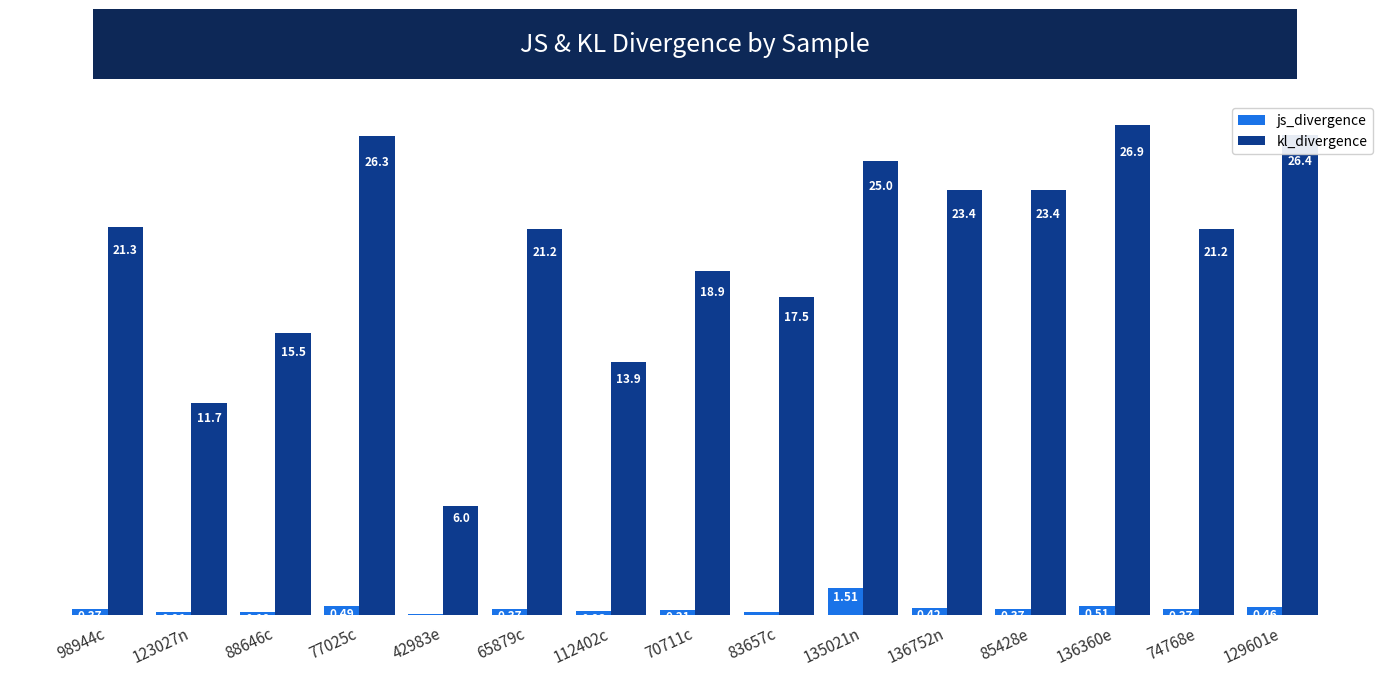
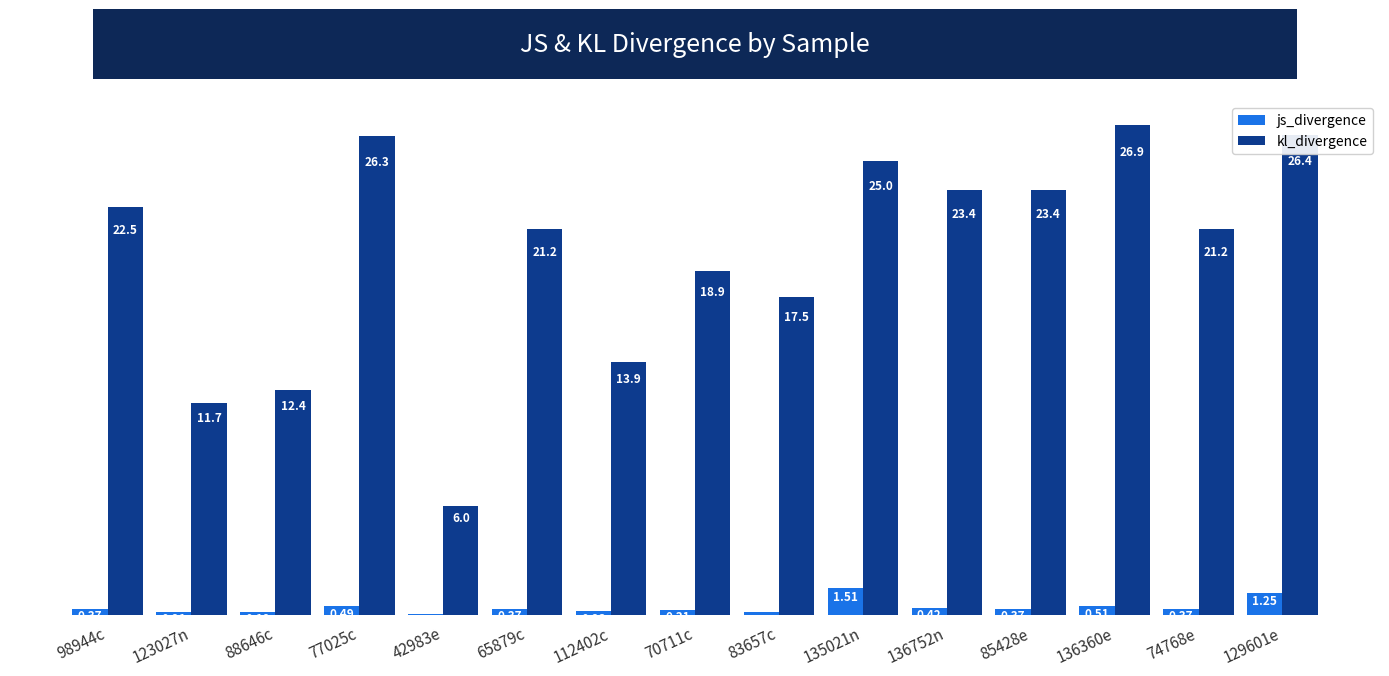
  {
    "js_divergence": {
      "135021n": 1.51,
      "136360e": 0.51,
-     "129601e": 0.46
+     "129601e": 1.25
    },
    "kl_divergence": {
-     "98944c": 21.3,
+     "98944c": 22.5,
      "123027n": 11.7,
-     "88646c": 15.5,
+     "88646c": 12.4,
      "77025c": 26.3,
      "42983e": 6.0,
      "65879c": 21.2,
      "112402c": 13.9,
      "70711c": 18.9,
      "83657c": 17.5,
      "135021n": 25.0,
      "136752n": 23.4,
      "85428e": 23.4,
      "136360e": 26.9,
      "74768e": 21.2
    }
  }
